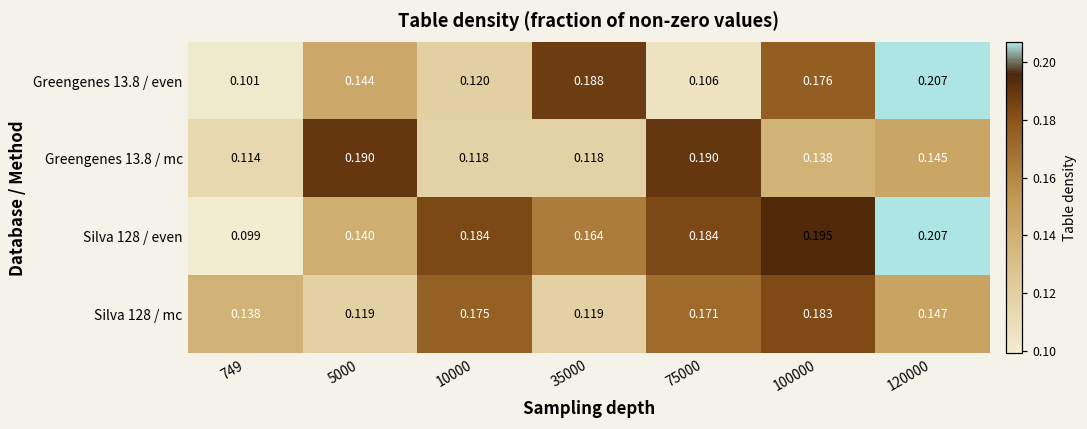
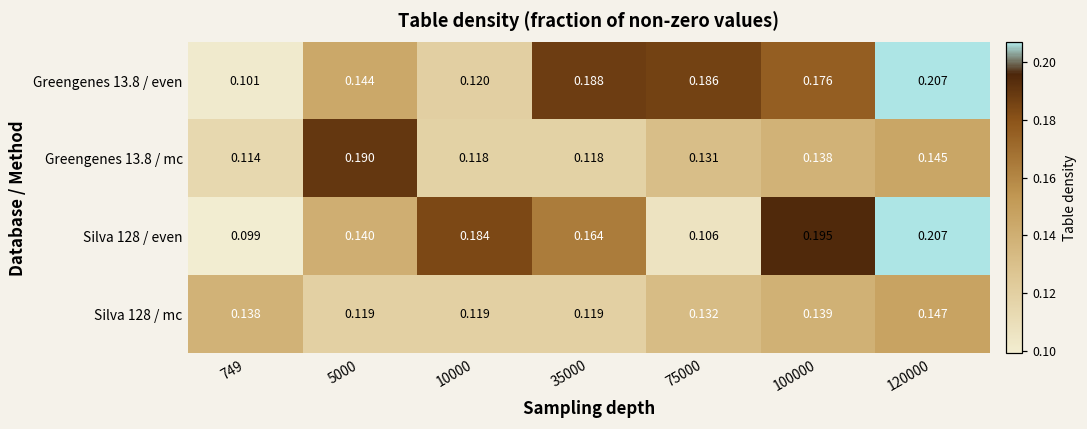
  {
    "Greengenes 13.8 / even": {
      "749": 0.101,
      "5000": 0.144,
      "10000": 0.120,
      "35000": 0.188,
-     "75000": 0.106,
+     "75000": 0.186,
      "100000": 0.176,
      "120000": 0.207
    },
    "Greengenes 13.8 / mc": {
      "749": 0.114,
      "5000": 0.190,
      "10000": 0.118,
      "35000": 0.118,
-     "75000": 0.190,
+     "75000": 0.131,
      "100000": 0.138,
      "120000": 0.145
    },
    "Silva 128 / even": {
      "749": 0.099,
      "5000": 0.140,
      "10000": 0.184,
      "35000": 0.164,
-     "75000": 0.184,
+     "75000": 0.106,
      "100000": 0.195,
      "120000": 0.207
    },
    "Silva 128 / mc": {
      "749": 0.138,
      "5000": 0.119,
-     "10000": 0.175,
+     "10000": 0.119,
      "35000": 0.119,
-     "75000": 0.171,
-     "100000": 0.183,
+     "75000": 0.132,
+     "100000": 0.139,
      "120000": 0.147
    }
  }
